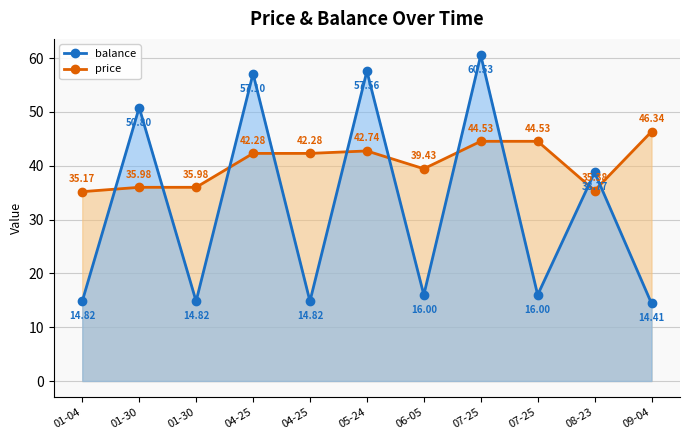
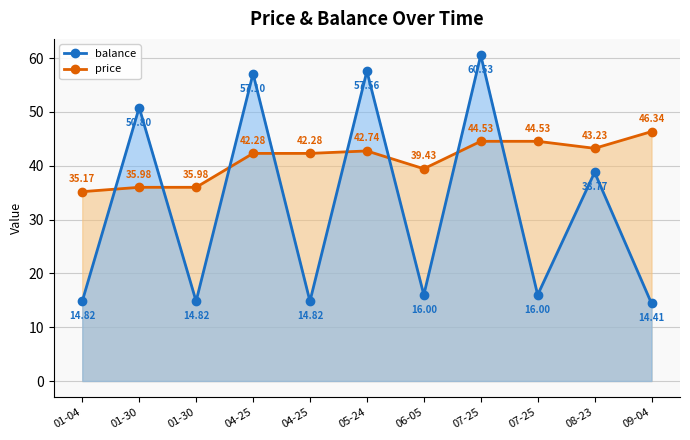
  {
    "price": {
      "01-04": 35.17,
      "05-24": 42.74,
      "06-05": 39.43,
-     "08-23": 35.38,
+     "08-23": 43.23,
      "09-04": 46.34
    },
    "balance": {
      "01-04": 14.82,
      "05-24": 57.56,
      "06-05": 16.00,
      "08-23": 38.77,
      "09-04": 14.41
    }
  }
